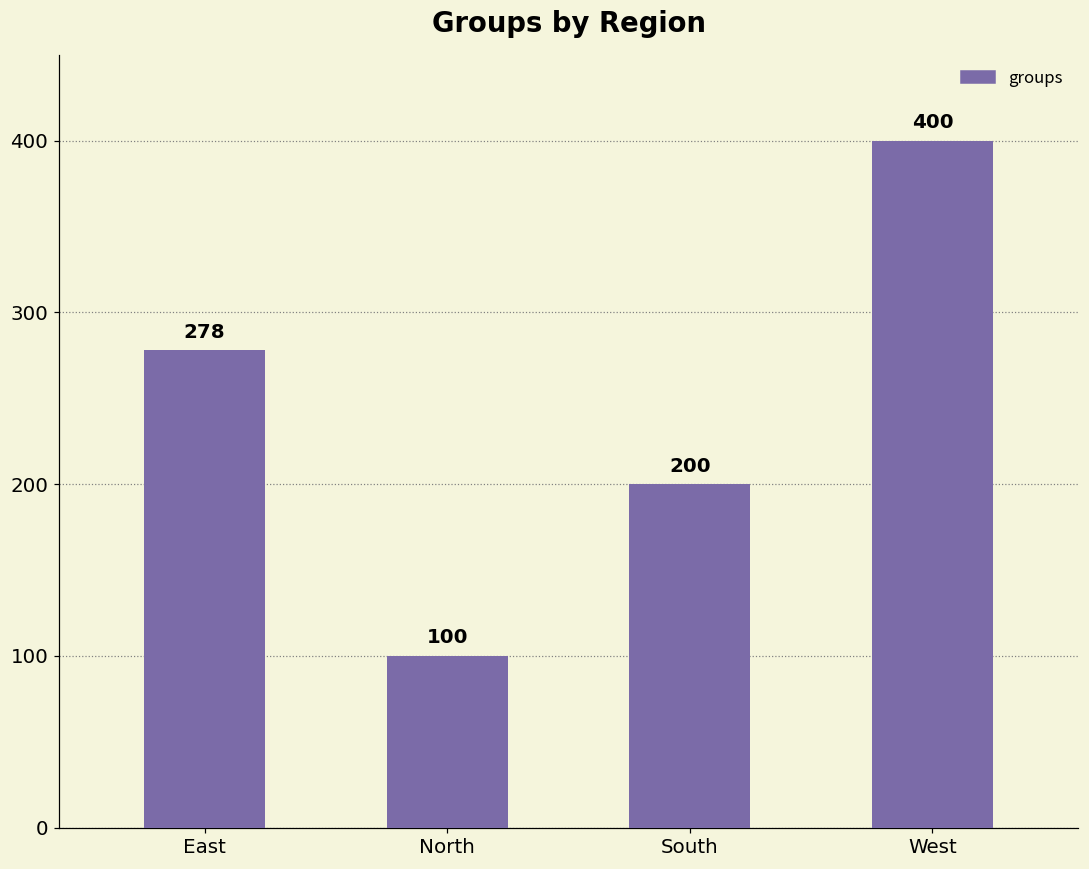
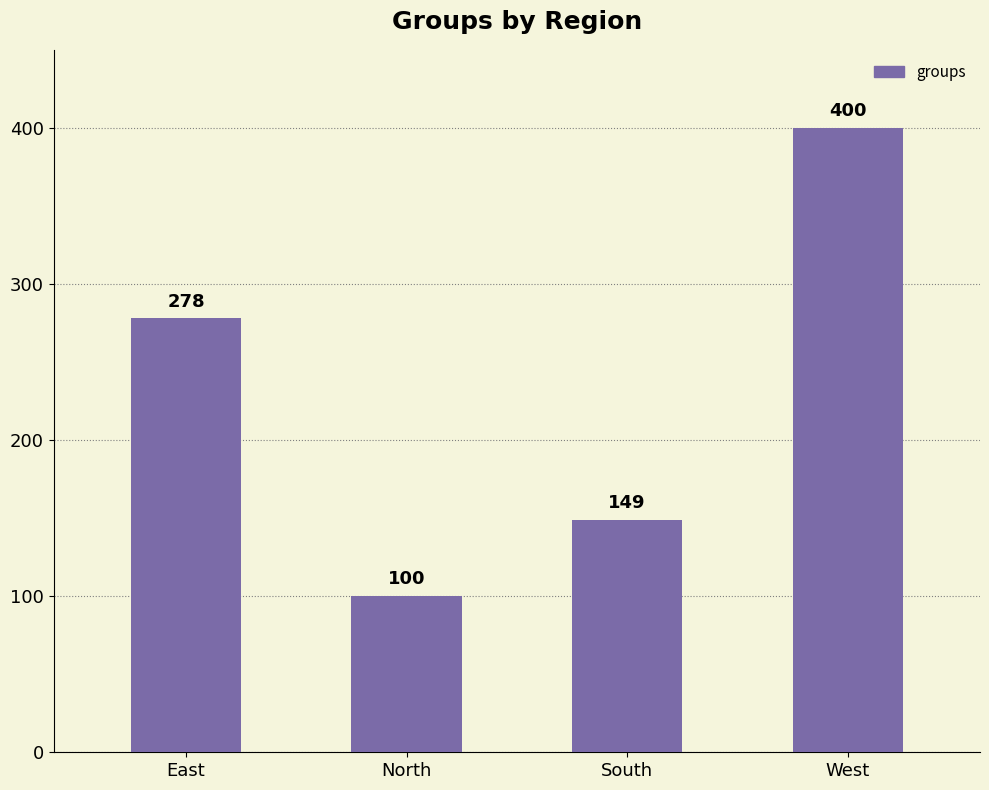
  {
    "East": 278,
    "North": 100,
-   "South": 200,
+   "South": 149,
    "West": 400
  }
